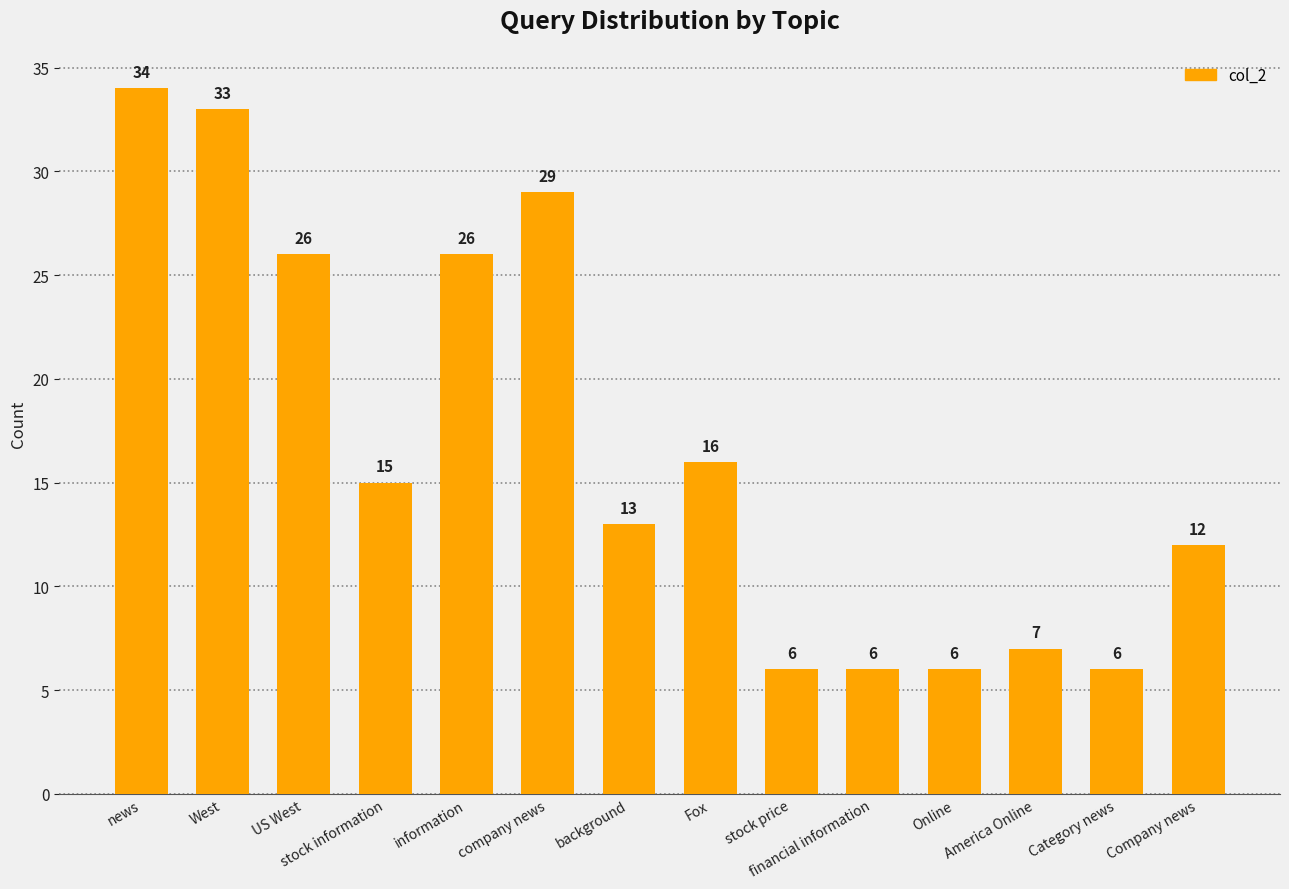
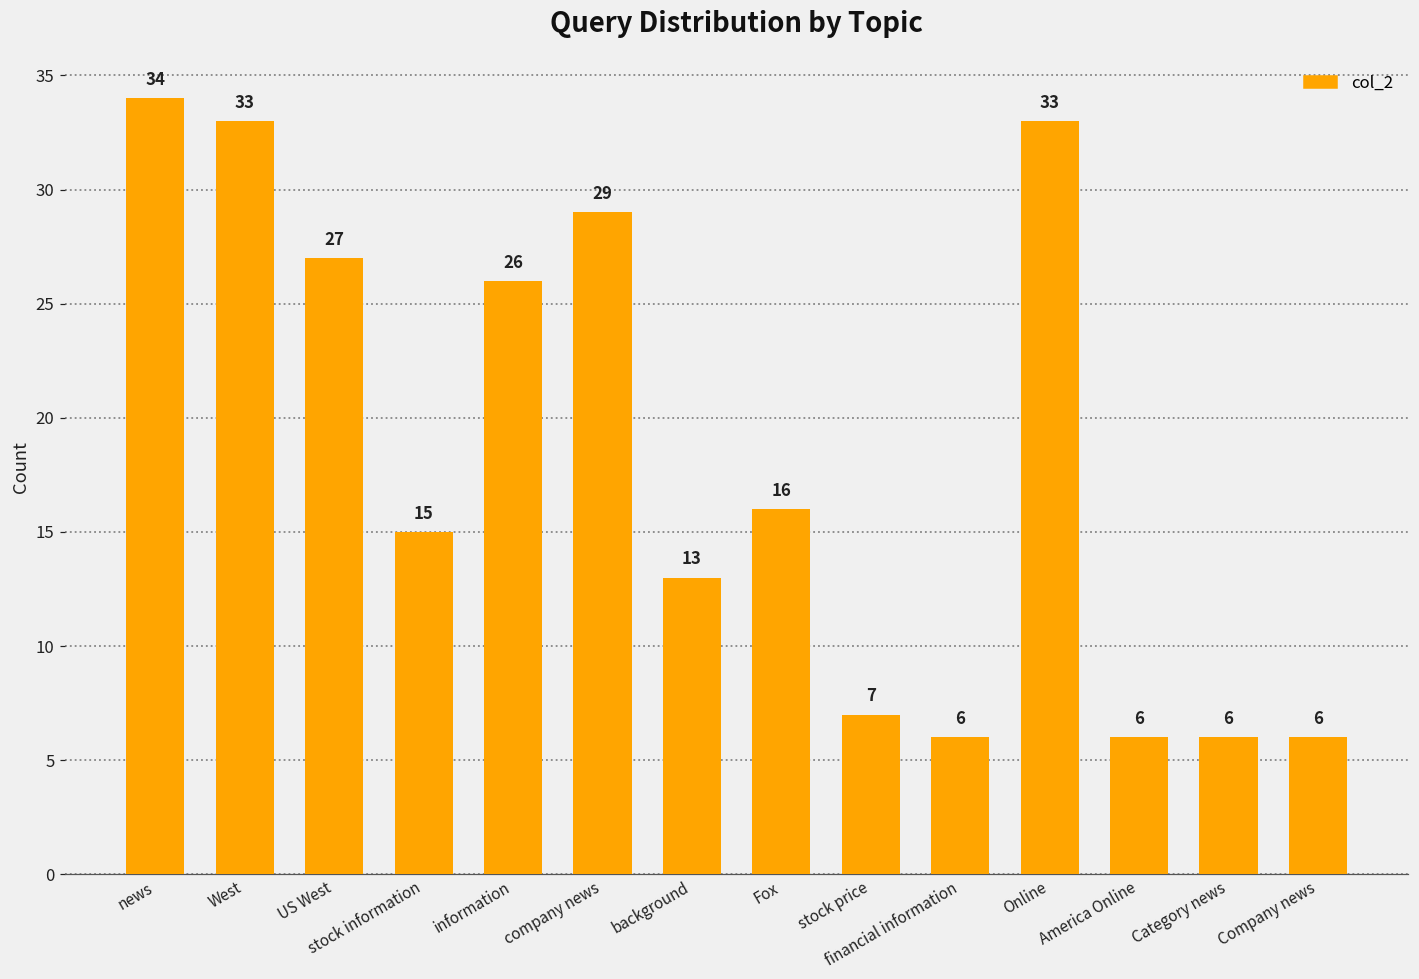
  {
    "news": 34,
    "West": 33,
-   "US West": 26,
+   "US West": 27,
    "stock information": 15,
    "information": 26,
    "company news": 29,
    "background": 13,
    "Fox": 16,
-   "stock price": 6,
+   "stock price": 7,
    "financial information": 6,
-   "Online": 6,
-   "America Online": 7,
+   "Online": 33,
+   "America Online": 6,
    "Category news": 6,
-   "Company news": 12
+   "Company news": 6
  }
